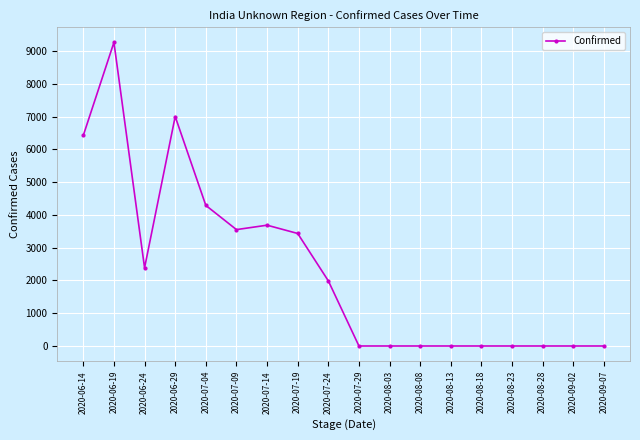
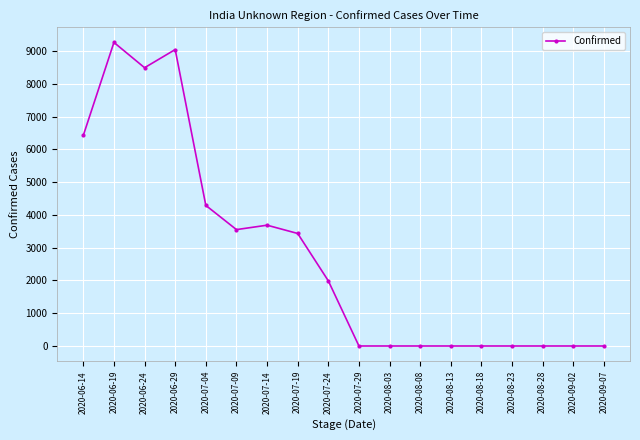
  {
    "2020-06-14": 6400,
    "2020-06-19": 9300,
-   "2020-06-24": 2400,
-   "2020-06-29": 7000,
+   "2020-06-24": 8500,
+   "2020-06-29": 9000,
    "2020-07-04": 4300,
    "2020-07-09": 3600,
    "2020-07-14": 3700,
    "2020-07-19": 3400,
    "2020-07-24": 2000,
    "2020-07-29": 0,
    "2020-08-03": 0,
    "2020-08-08": 0,
    "2020-08-13": 0,
    "2020-08-18": 0,
    "2020-08-23": 0,
    "2020-08-28": 0,
    "2020-09-02": 0,
    "2020-09-07": 0
  }
